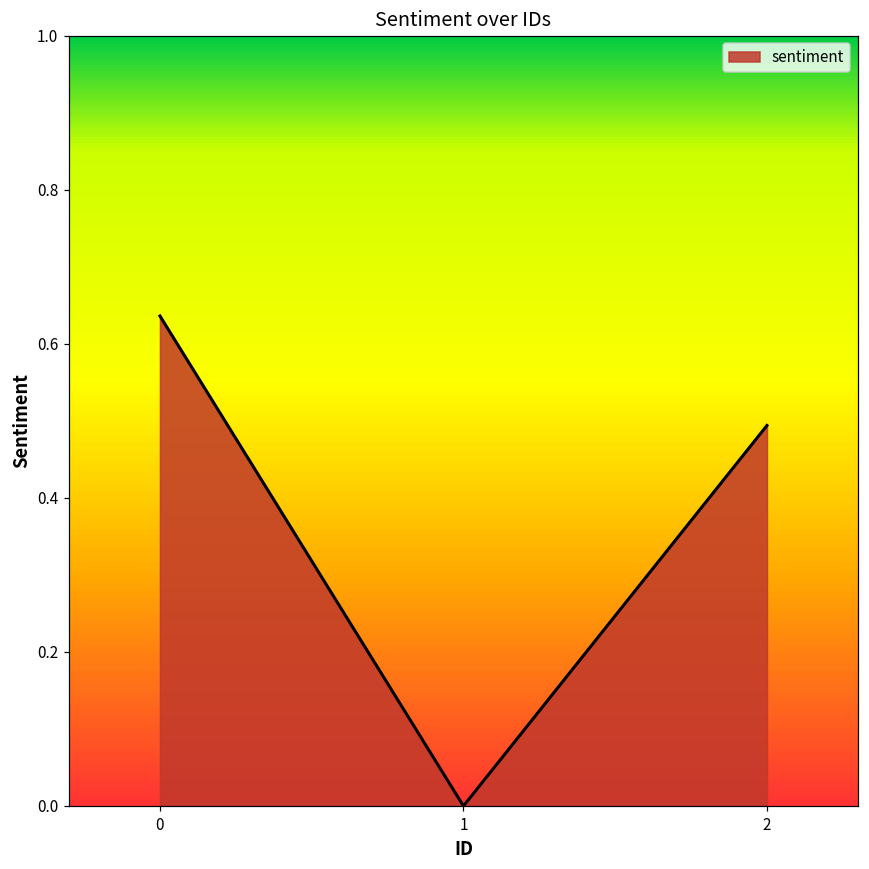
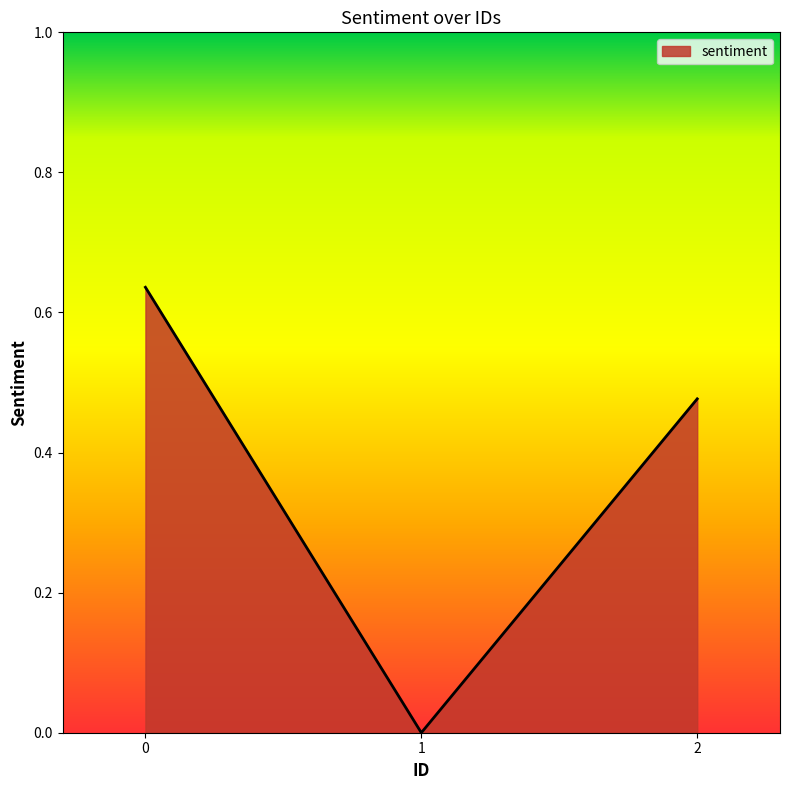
  {
    "0": 0.64,
    "1": 0.00,
-   "2": 0.49
+   "2": 0.48
  }
